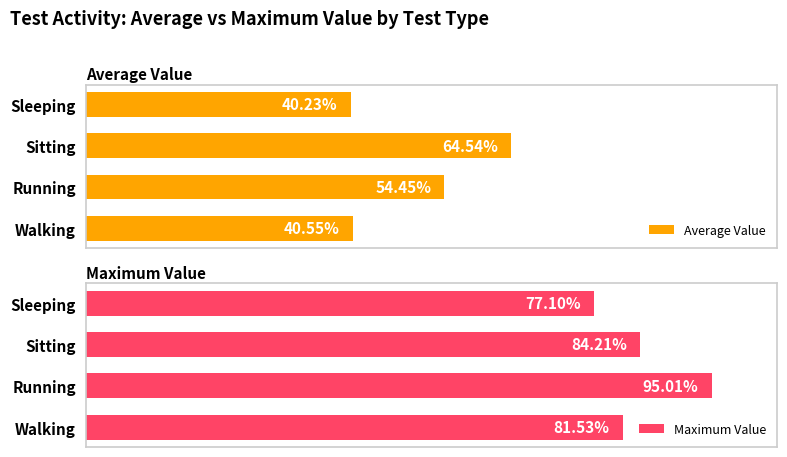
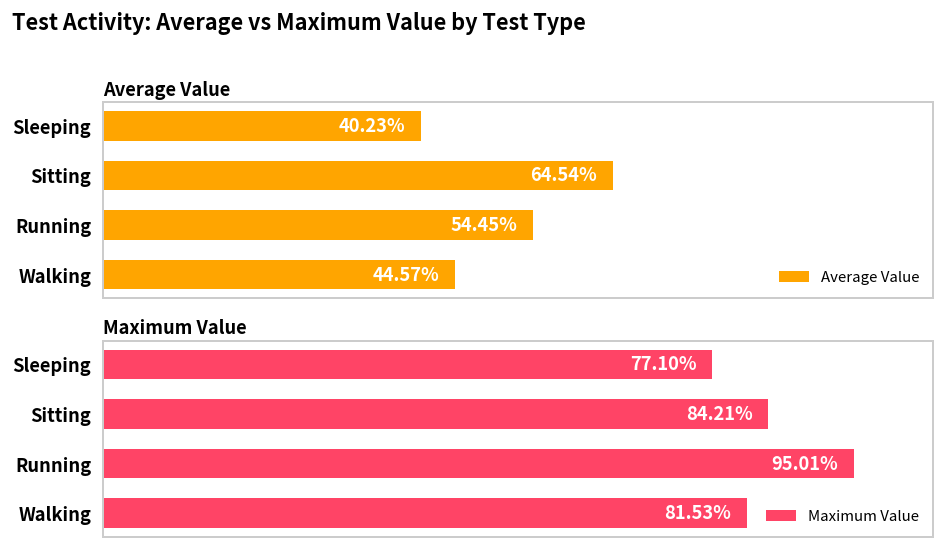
  {
    "Average Value": {
      "Sleeping": "40.23%",
      "Sitting": "64.54%",
      "Running": "54.45%",
-     "Walking": "40.55%"
+     "Walking": "44.57%"
    },
    "Maximum Value": {
      "Sleeping": "77.10%",
      "Sitting": "84.21%",
      "Running": "95.01%",
      "Walking": "81.53%"
    }
  }
